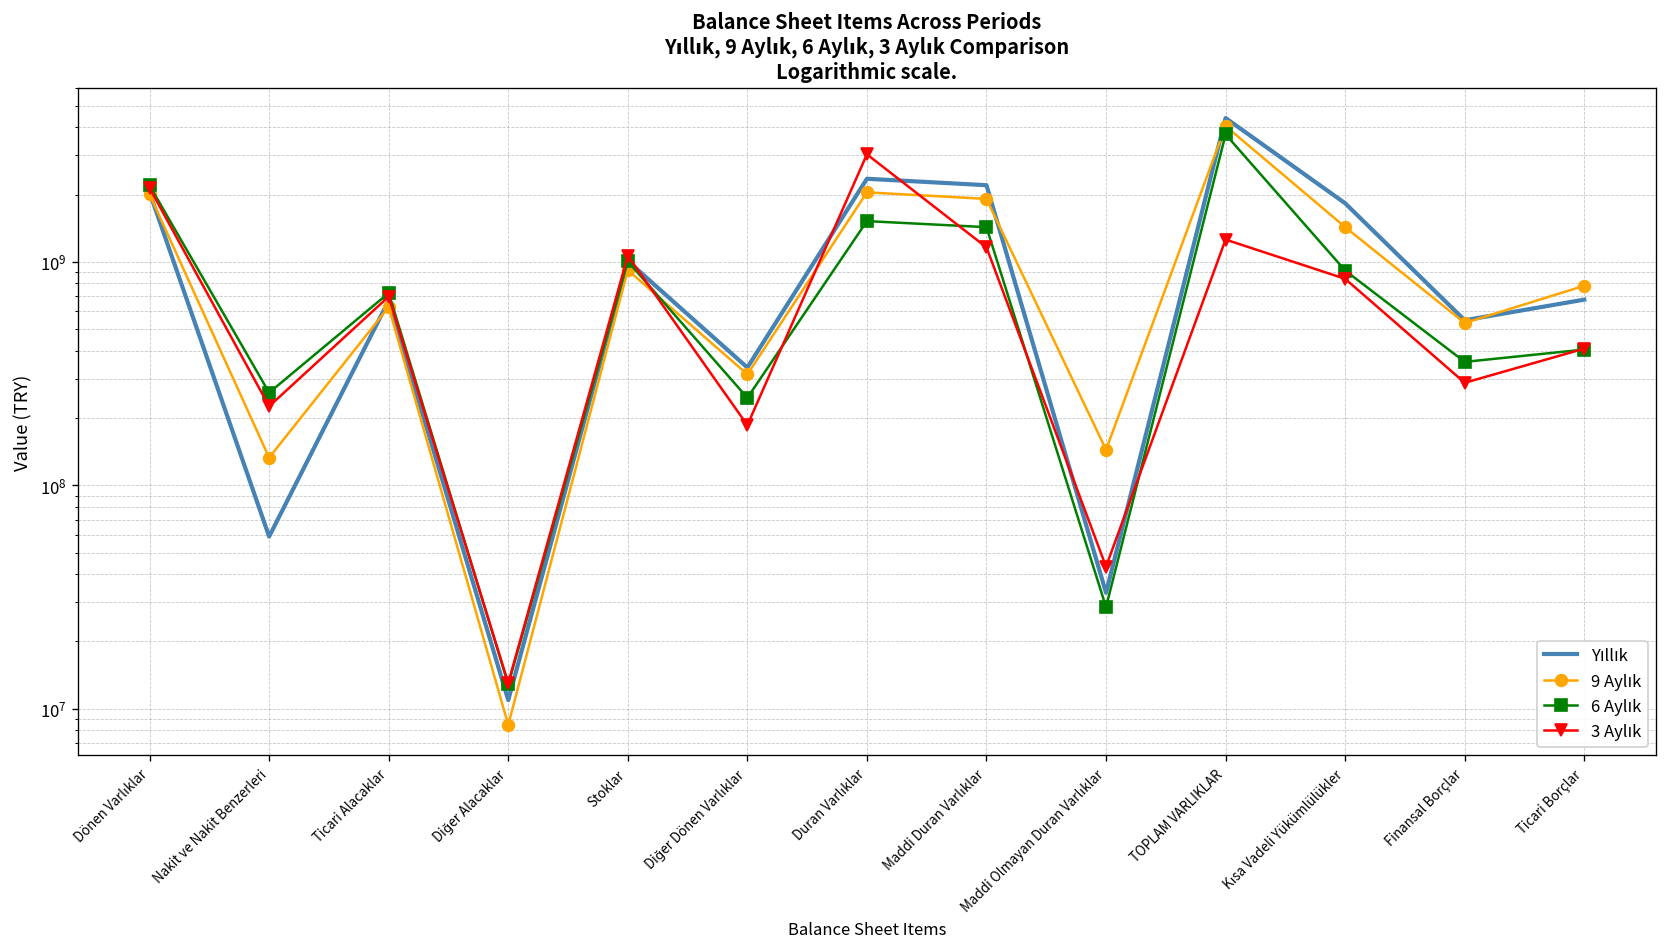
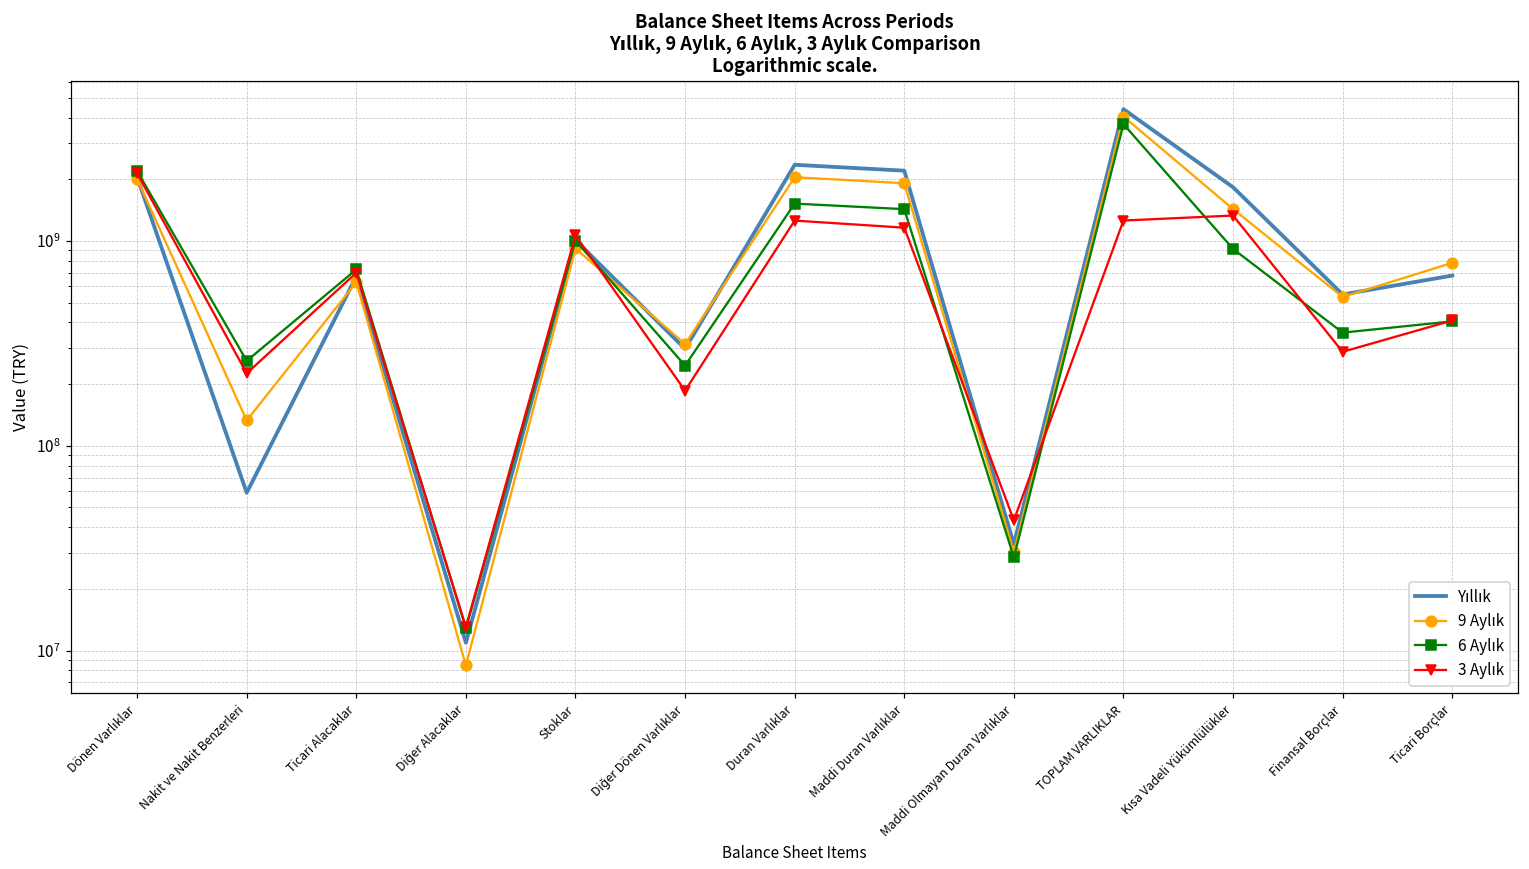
  {
    "Yıllık": {
      "Nakit ve Nakit Benzerleri": 59000000,
      "Ticari Alacaklar": 670000000,
      "Diğer Alacaklar": 11000000,
-     "Diğer Dönen Varlıklar": 340000000,
+     "Diğer Dönen Varlıklar": 300000000,
      "Duran Varlıklar": 2400000000,
      "Maddi Duran Varlıklar": 2200000000,
      "Maddi Olmayan Duran Varlıklar": 33000000,
      "TOPLAM VARLIKLAR": 4400000000,
      "Kısa Vadeli Yükümlülükler": 1800000000,
      "Ticari Borçlar": 680000000
    },
    "9 Aylık": {
      "Nakit ve Nakit Benzerleri": 130000000,
      "Ticari Alacaklar": 630000000,
      "Diğer Alacaklar": 8000000,
      "Stoklar": 900000000,
      "Diğer Dönen Varlıklar": 310000000,
      "Duran Varlıklar": 2000000000,
      "Maddi Duran Varlıklar": 1900000000,
-     "Maddi Olmayan Duran Varlıklar": 140000000,
+     "Maddi Olmayan Duran Varlıklar": 30000000,
      "TOPLAM VARLIKLAR": 4000000000,
      "Kısa Vadeli Yükümlülükler": 1400000000,
      "Ticari Borçlar": 780000000
    },
    "6 Aylık": {
      "Nakit ve Nakit Benzerleri": 260000000,
      "Ticari Alacaklar": 730000000,
      "Diğer Dönen Varlıklar": 250000000,
      "Duran Varlıklar": 1500000000,
      "Maddi Duran Varlıklar": 1400000000,
      "Maddi Olmayan Duran Varlıklar": 29000000,
      "TOPLAM VARLIKLAR": 3700000000,
      "Kısa Vadeli Yükümlülükler": 900000000,
      "Finansal Borçlar": 360000000
    },
    "3 Aylık": {
      "Nakit ve Nakit Benzerleri": 230000000,
      "Ticari Alacaklar": 700000000,
      "Stoklar": 1100000000,
      "Diğer Dönen Varlıklar": 190000000,
-     "Duran Varlıklar": 3000000000,
+     "Duran Varlıklar": 1300000000,
      "Maddi Duran Varlıklar": 1200000000,
      "Maddi Olmayan Duran Varlıklar": 43000000,
      "TOPLAM VARLIKLAR": 1300000000,
-     "Kısa Vadeli Yükümlülükler": 800000000,
+     "Kısa Vadeli Yükümlülükler": 1300000000,
      "Finansal Borçlar": 290000000
    }
  }
